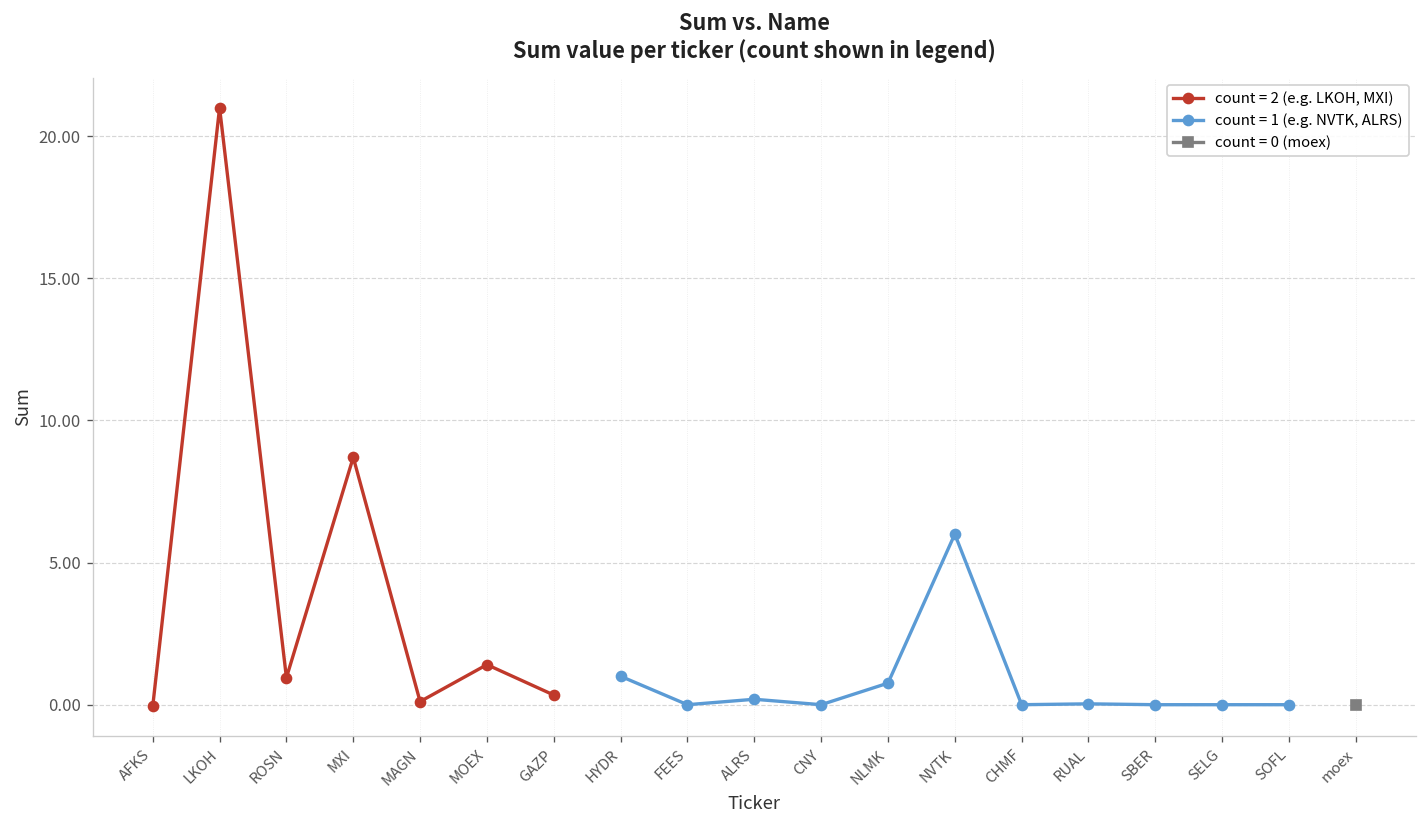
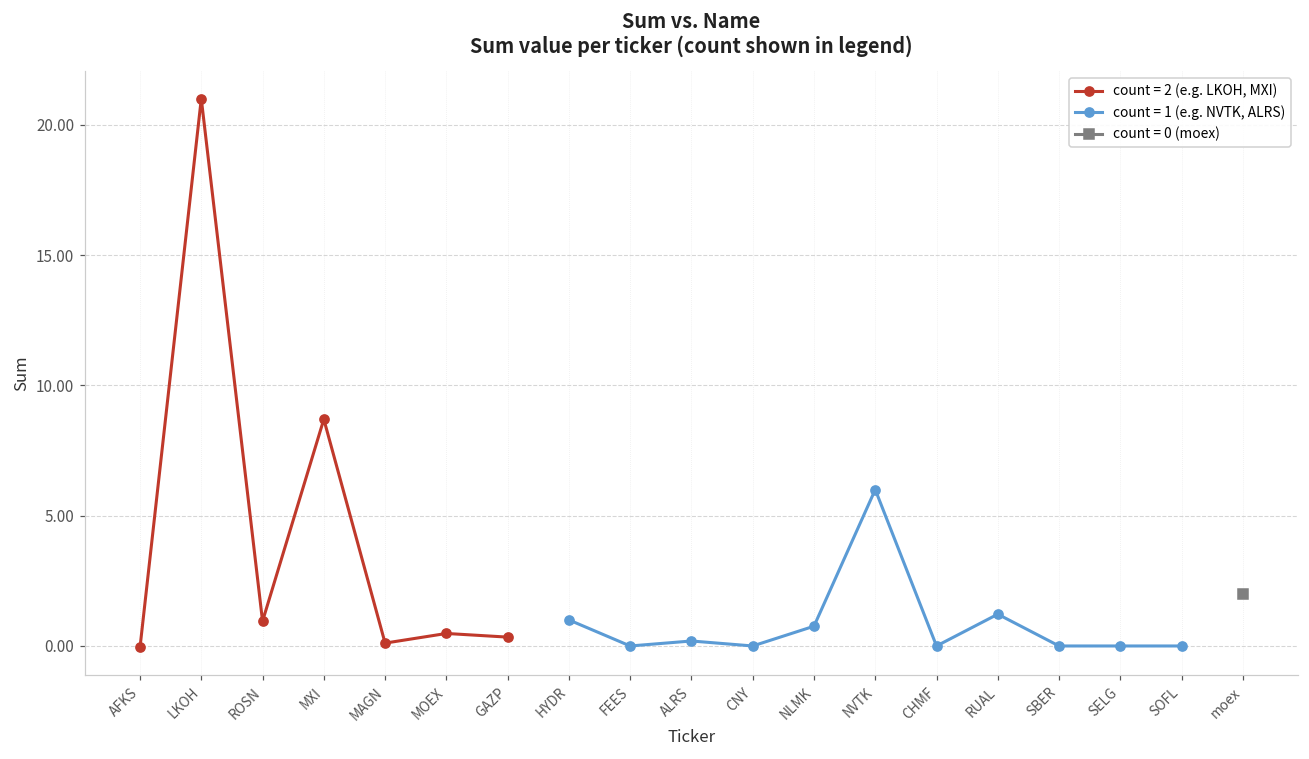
  {
    "count = 2 (e.g. LKOH, MXI)": {
      "AFKS": -0.1,
      "LKOH": 21.0,
      "ROSN": 0.9,
      "MXI": 8.7,
      "MAGN": 0.1,
-     "MOEX": 1.4,
+     "MOEX": 0.5,
      "GAZP": 0.3
    },
    "count = 1 (e.g. NVTK, ALRS)": {
      "HYDR": 1.0,
      "FEES": 0.0,
      "ALRS": 0.2,
      "CNY": 0.0,
      "NLMK": 0.8,
      "NVTK": 6.0,
      "CHMF": 0.0,
-     "RUAL": 0.0,
+     "RUAL": 1.2,
      "SBER": 0.0,
      "SELG": 0.0,
      "SOFL": 0.0
    },
    "count = 0 (moex)": {
-     "moex": 0
+     "moex": 2
    }
  }
